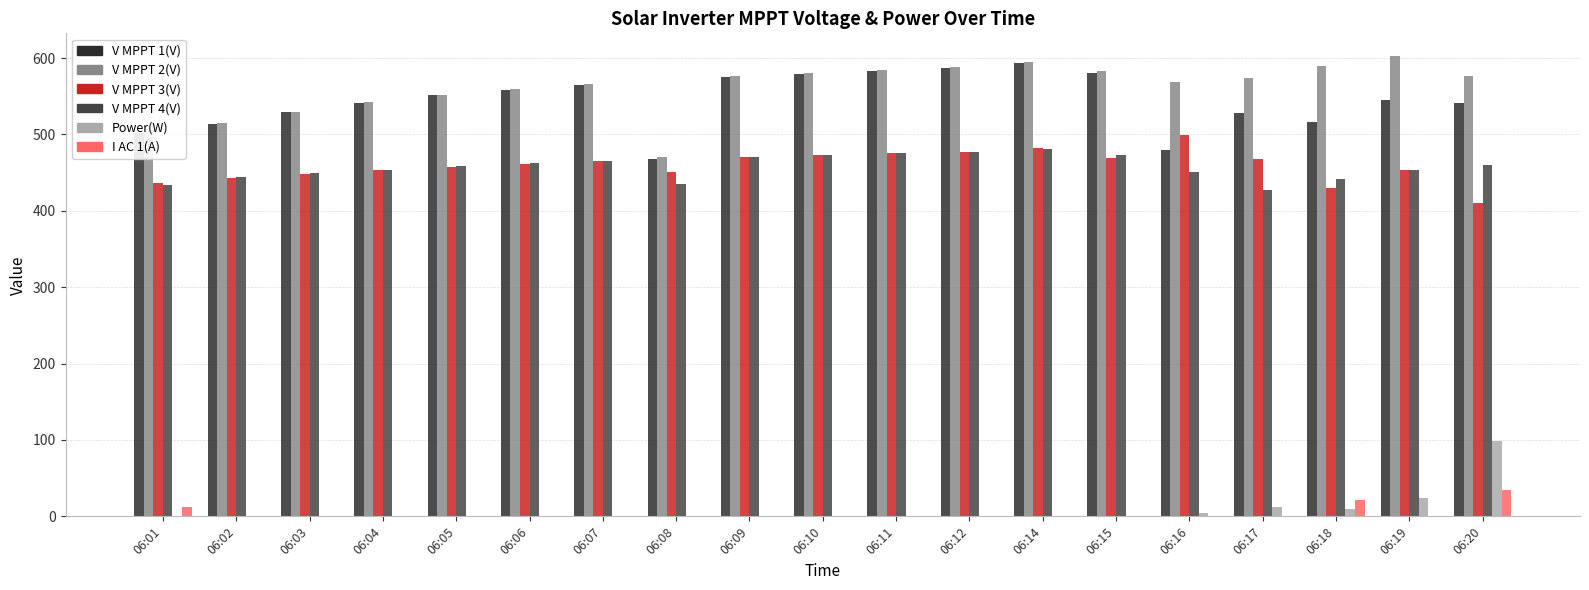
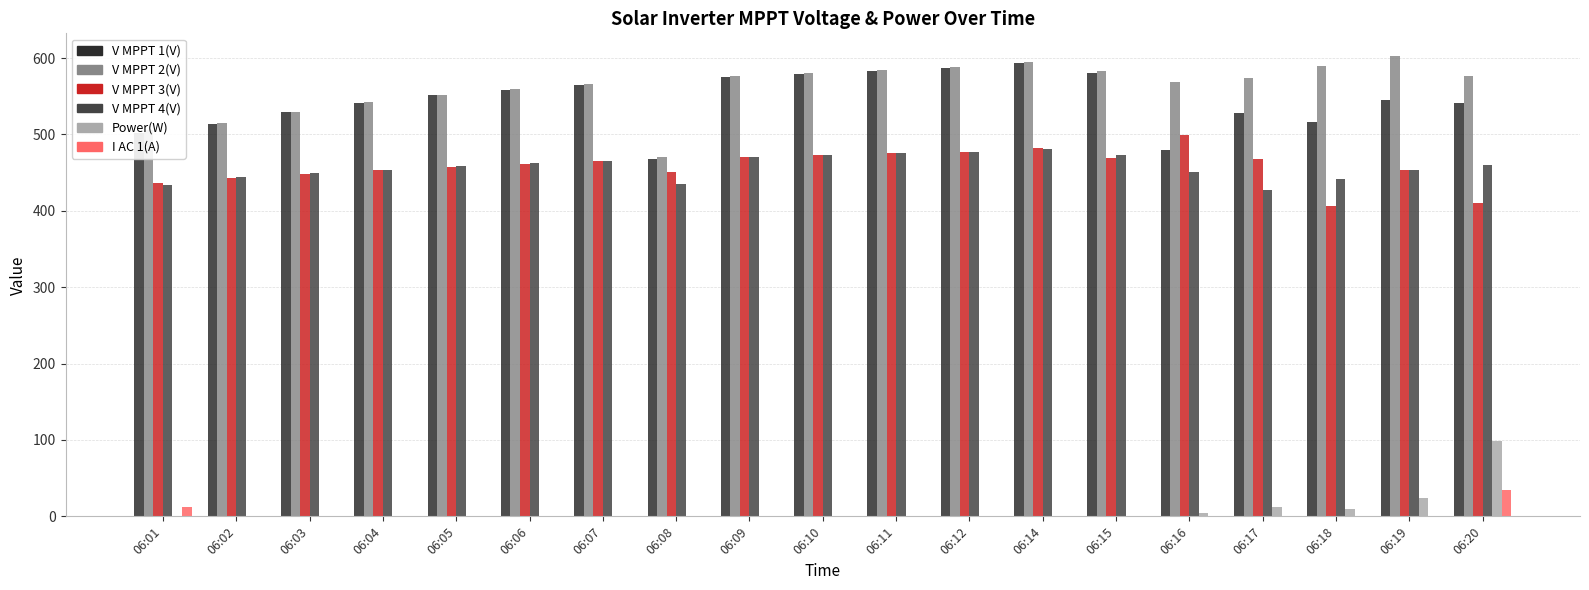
  {
    "V MPPT 3(V)": {
      "06:01": 440,
      "06:02": 440,
      "06:03": 450,
      "06:04": 450,
      "06:05": 460,
      "06:06": 460,
      "06:07": 460,
      "06:08": 450,
      "06:09": 470,
      "06:10": 470,
      "06:11": 480,
      "06:12": 480,
      "06:14": 480,
      "06:15": 470,
      "06:16": 500,
      "06:17": 470,
-     "06:18": 430,
+     "06:18": 410,
      "06:19": 450,
      "06:20": 410
    },
    "I AC 1(A)": {
      "06:01": 10,
      "06:02": 0,
      "06:03": 0,
      "06:04": 0,
      "06:05": 0,
      "06:06": 0,
      "06:07": 0,
      "06:08": 0,
      "06:09": 0,
      "06:10": 0,
      "06:11": 0,
      "06:12": 0,
      "06:14": 0,
-     "06:18": 20,
+     "06:18": 0,
      "06:20": 30
    }
  }
